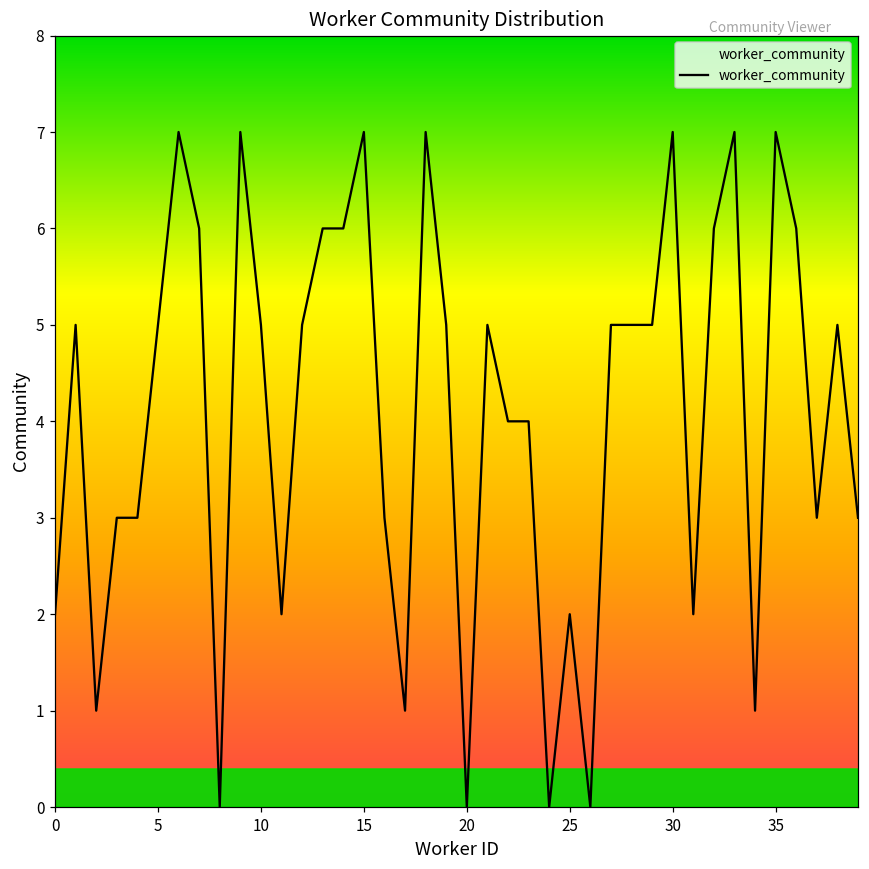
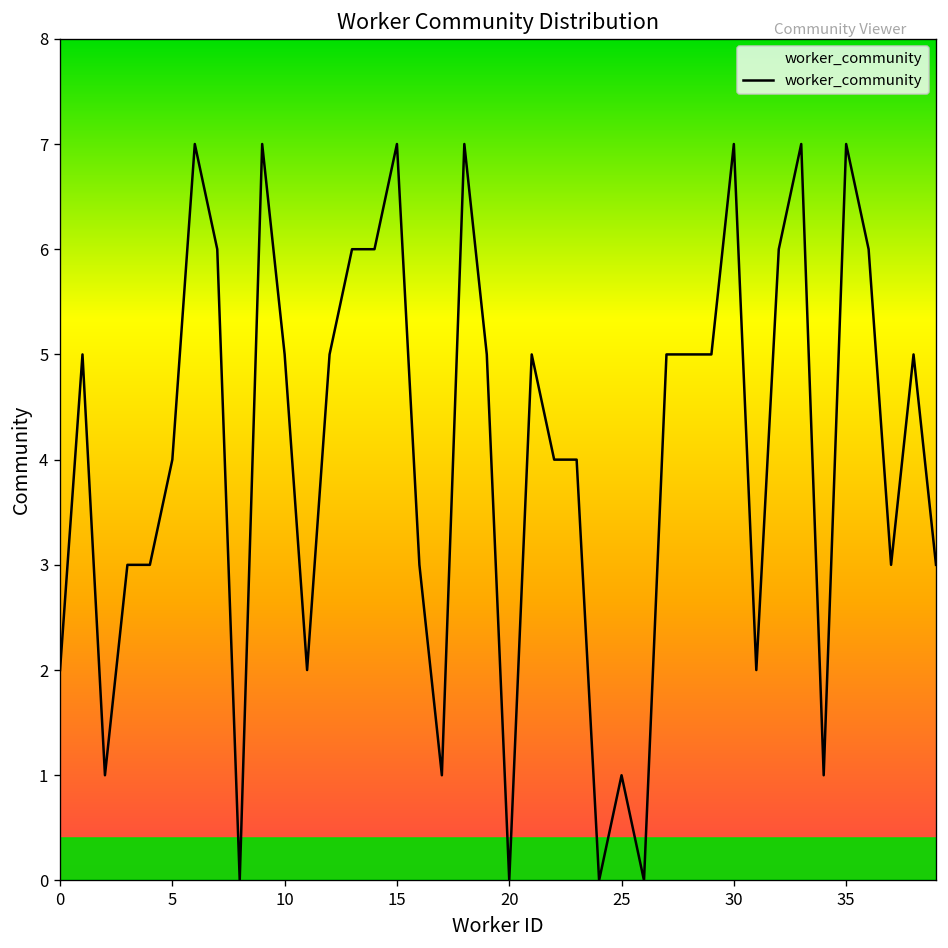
  {
    "0": 2,
-   "5": 5,
+   "5": 4,
    "10": 5,
    "15": 7,
-   "25": 2,
+   "25": 1,
    "30": 7,
    "35": 7
  }
